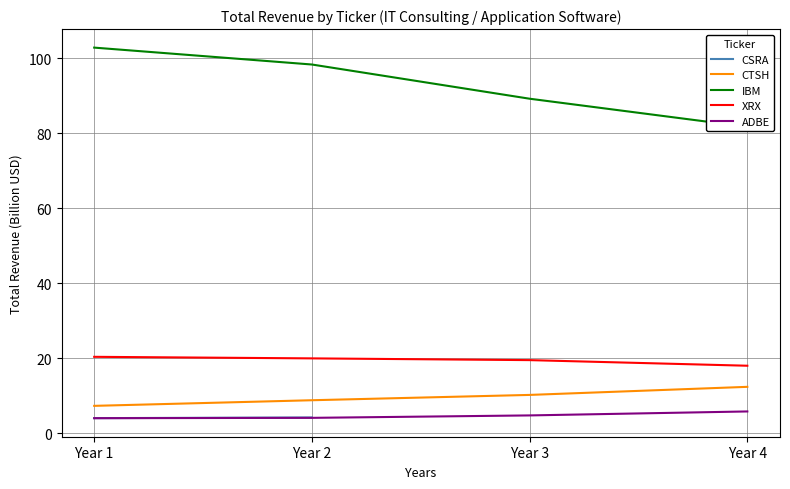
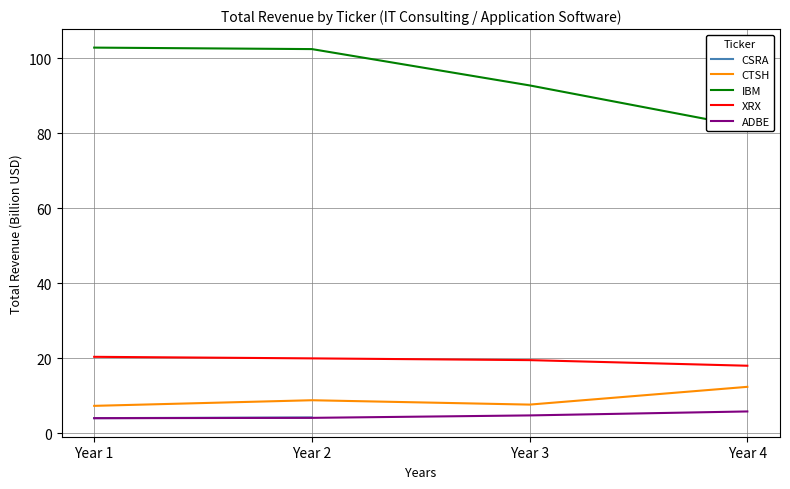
  {
    "CTSH": {
      "Year 1": 7,
      "Year 2": 9,
-     "Year 3": 10,
+     "Year 3": 8,
      "Year 4": 12
    },
    "IBM": {
      "Year 1": 103,
-     "Year 2": 98,
-     "Year 3": 89
+     "Year 2": 102,
+     "Year 3": 93
    },
    "XRX": {
      "Year 1": 20,
      "Year 2": 20,
      "Year 3": 20,
      "Year 4": 18
    },
    "ADBE": {
      "Year 3": 5,
      "Year 4": 6
    }
  }
